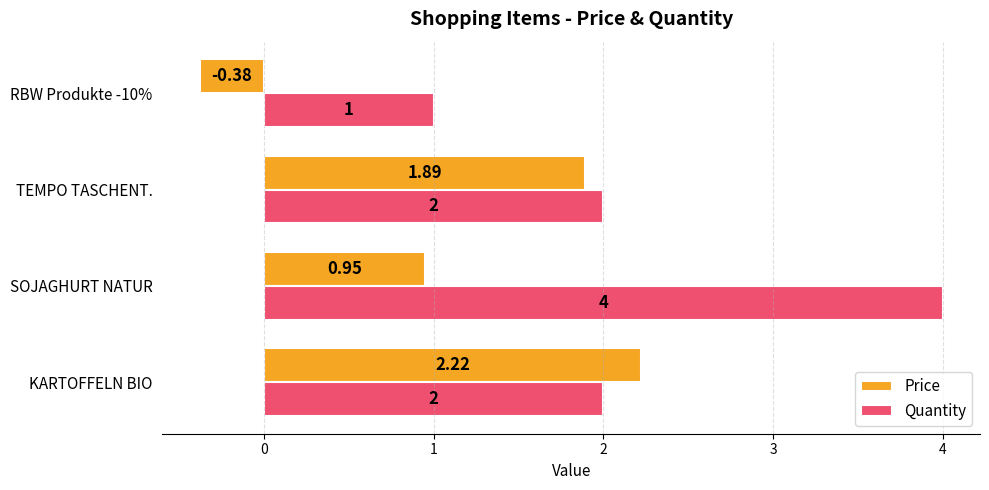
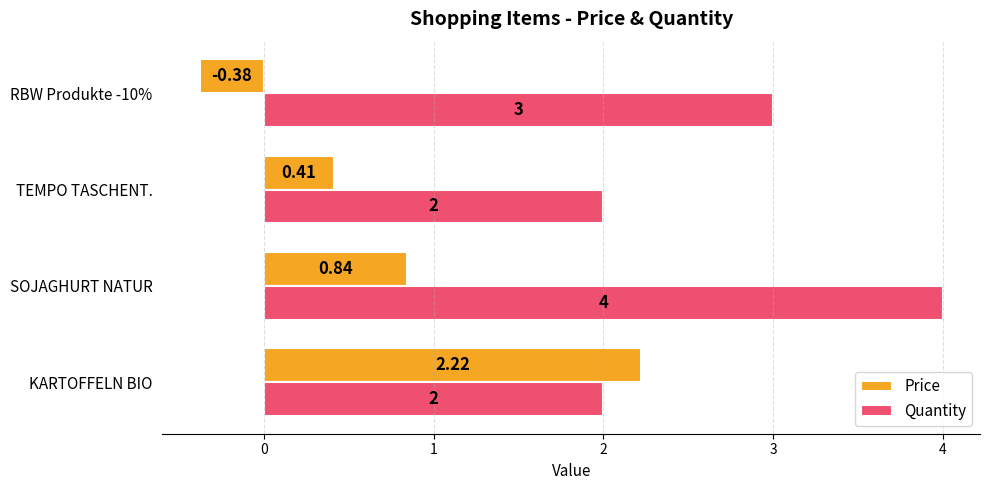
  {
    "Price": {
      "RBW Produkte -10%": -0.38,
-     "TEMPO TASCHENT.": 1.89,
-     "SOJAGHURT NATUR": 0.95,
+     "TEMPO TASCHENT.": 0.41,
+     "SOJAGHURT NATUR": 0.84,
      "KARTOFFELN BIO": 2.22
    },
    "Quantity": {
-     "RBW Produkte -10%": 1,
+     "RBW Produkte -10%": 3,
      "TEMPO TASCHENT.": 2,
      "SOJAGHURT NATUR": 4,
      "KARTOFFELN BIO": 2
    }
  }
